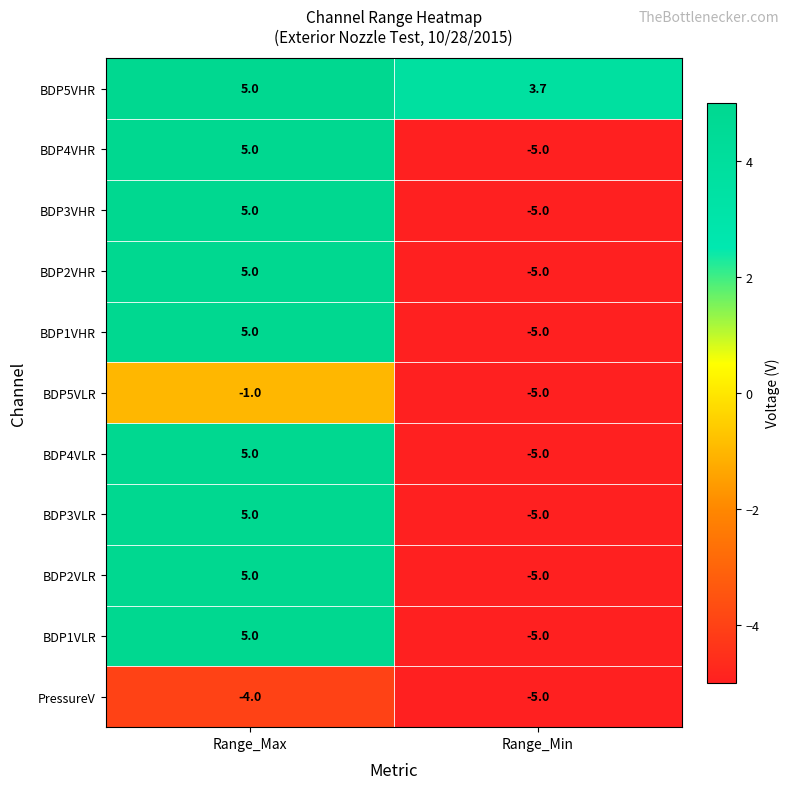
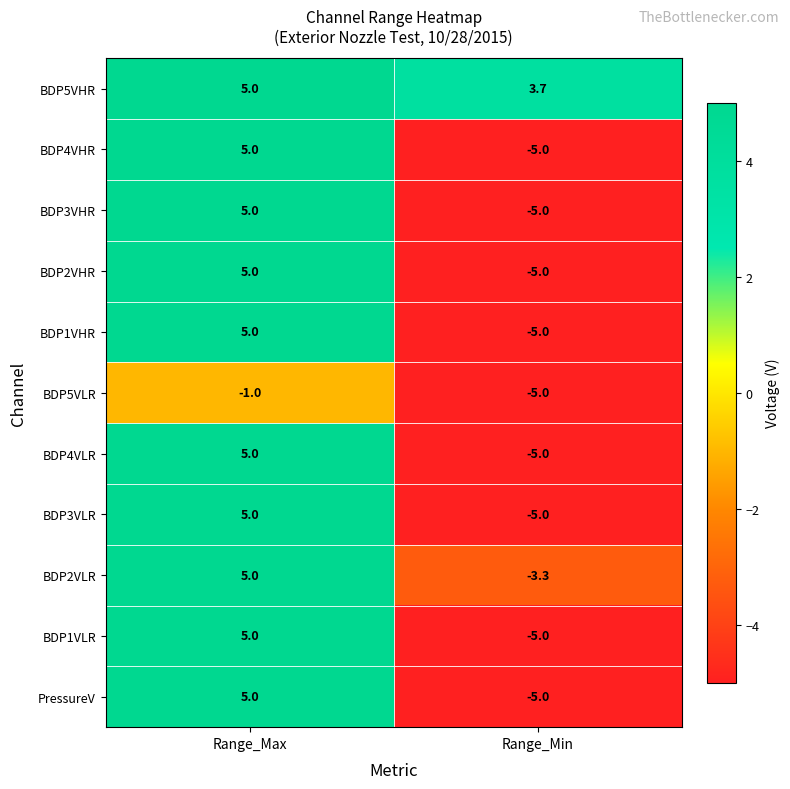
  {
    "BDP5VHR": {
      "Range_Max": 5.0,
      "Range_Min": 3.7
    },
    "BDP4VHR": {
      "Range_Max": 5.0,
      "Range_Min": -5.0
    },
    "BDP3VHR": {
      "Range_Max": 5.0,
      "Range_Min": -5.0
    },
    "BDP2VHR": {
      "Range_Max": 5.0,
      "Range_Min": -5.0
    },
    "BDP1VHR": {
      "Range_Max": 5.0,
      "Range_Min": -5.0
    },
    "BDP5VLR": {
      "Range_Max": -1.0,
      "Range_Min": -5.0
    },
    "BDP4VLR": {
      "Range_Max": 5.0,
      "Range_Min": -5.0
    },
    "BDP3VLR": {
      "Range_Max": 5.0,
      "Range_Min": -5.0
    },
    "BDP2VLR": {
      "Range_Max": 5.0,
-     "Range_Min": -5.0
+     "Range_Min": -3.3
    },
    "BDP1VLR": {
      "Range_Max": 5.0,
      "Range_Min": -5.0
    },
    "PressureV": {
-     "Range_Max": -4.0,
+     "Range_Max": 5.0,
      "Range_Min": -5.0
    }
  }
